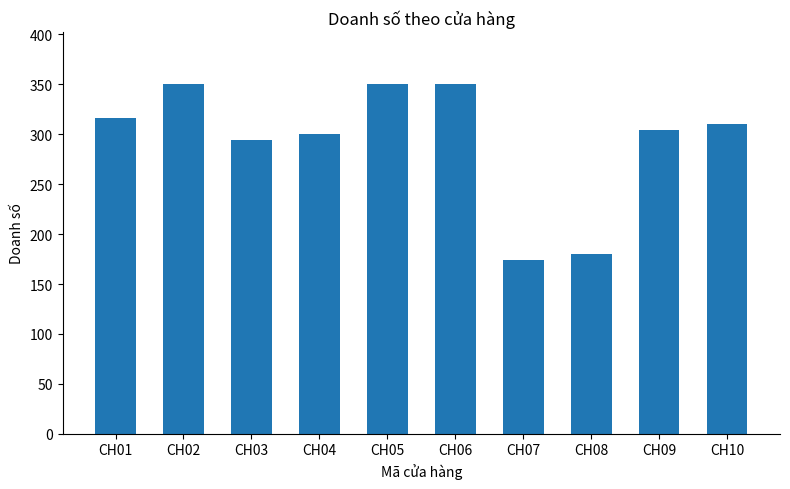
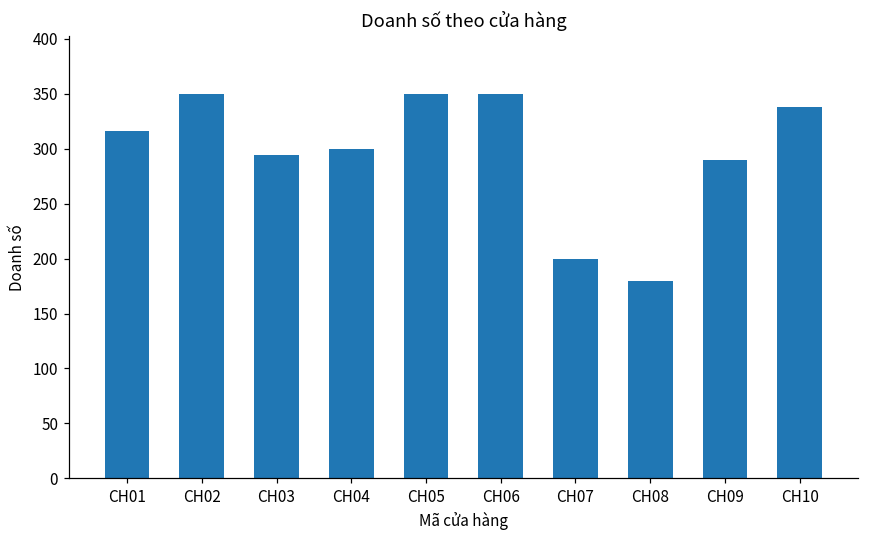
  {
    "CH01": 320,
    "CH02": 350,
    "CH03": 290,
    "CH04": 300,
    "CH05": 350,
    "CH06": 350,
-   "CH07": 170,
+   "CH07": 200,
    "CH08": 180,
-   "CH09": 300,
-   "CH10": 310
+   "CH09": 290,
+   "CH10": 340
  }
